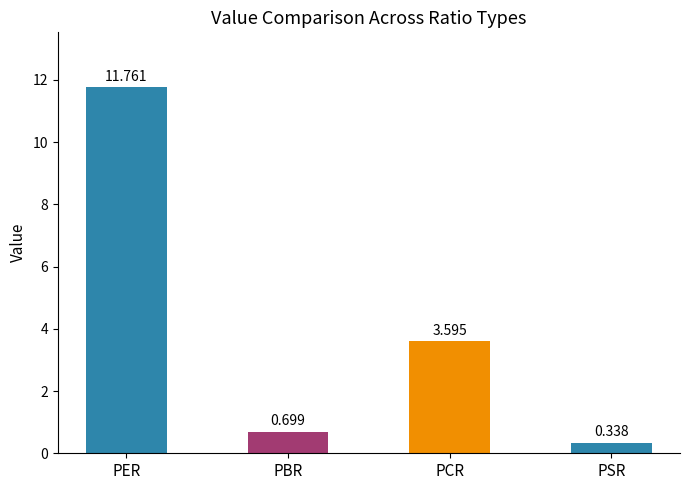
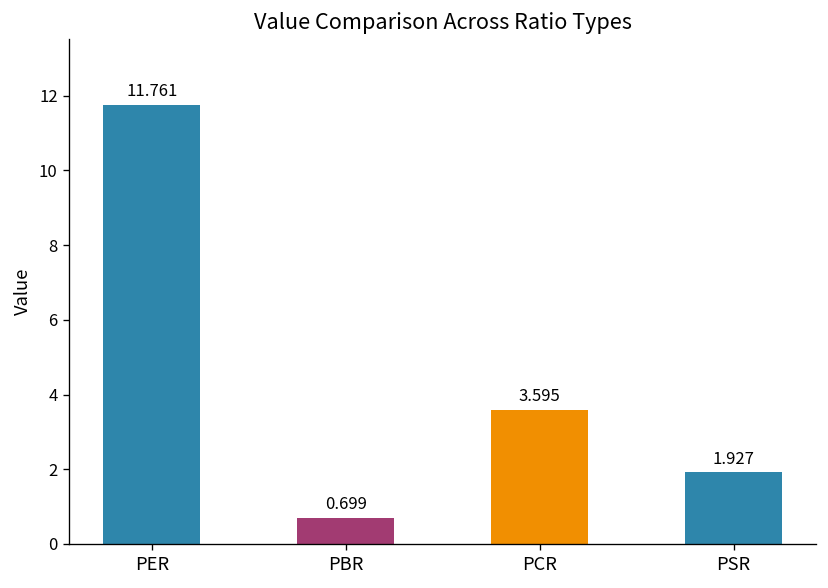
  {
    "PER": 11.761,
    "PBR": 0.699,
    "PCR": 3.595,
-   "PSR": 0.338
+   "PSR": 1.927
  }
